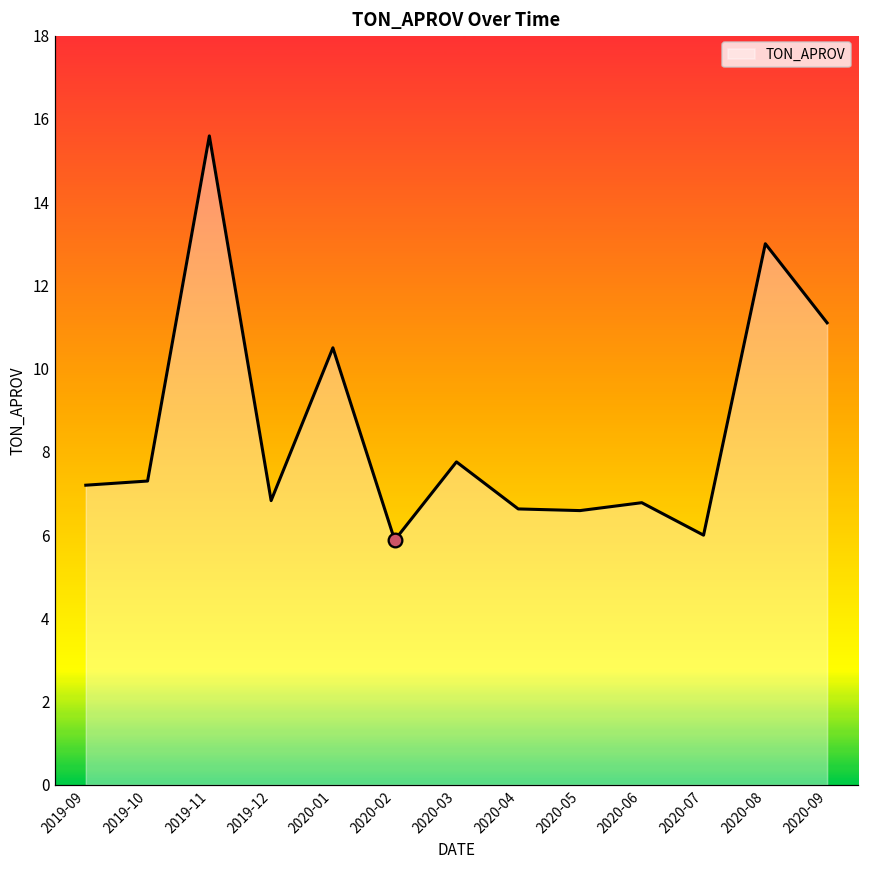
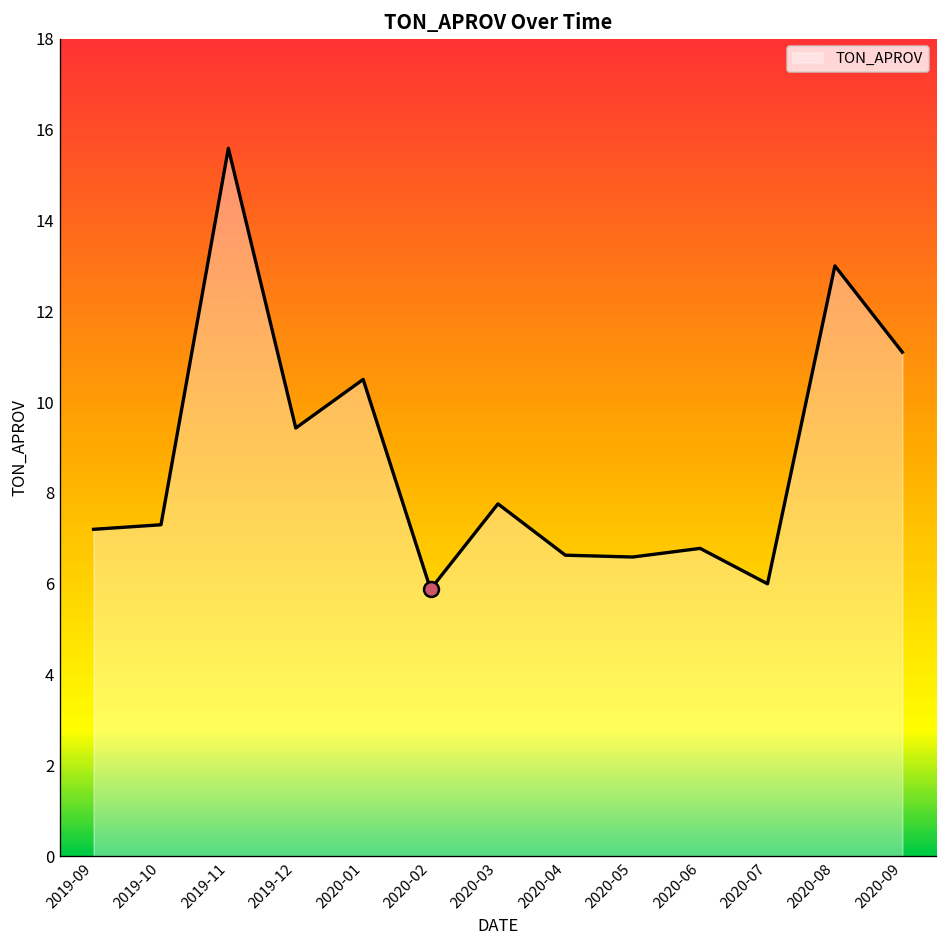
  {
    "TON_APROV": {
      "2019-09": 7.2,
      "2019-10": 7.3,
      "2019-11": 15.6,
-     "2019-12": 6.8,
+     "2019-12": 9.4,
      "2020-01": 10.5,
      "2020-03": 7.8,
      "2020-04": 6.6,
      "2020-05": 6.6,
      "2020-06": 6.8,
      "2020-07": 6.0,
      "2020-08": 13.0,
      "2020-09": 11.1
    }
  }
